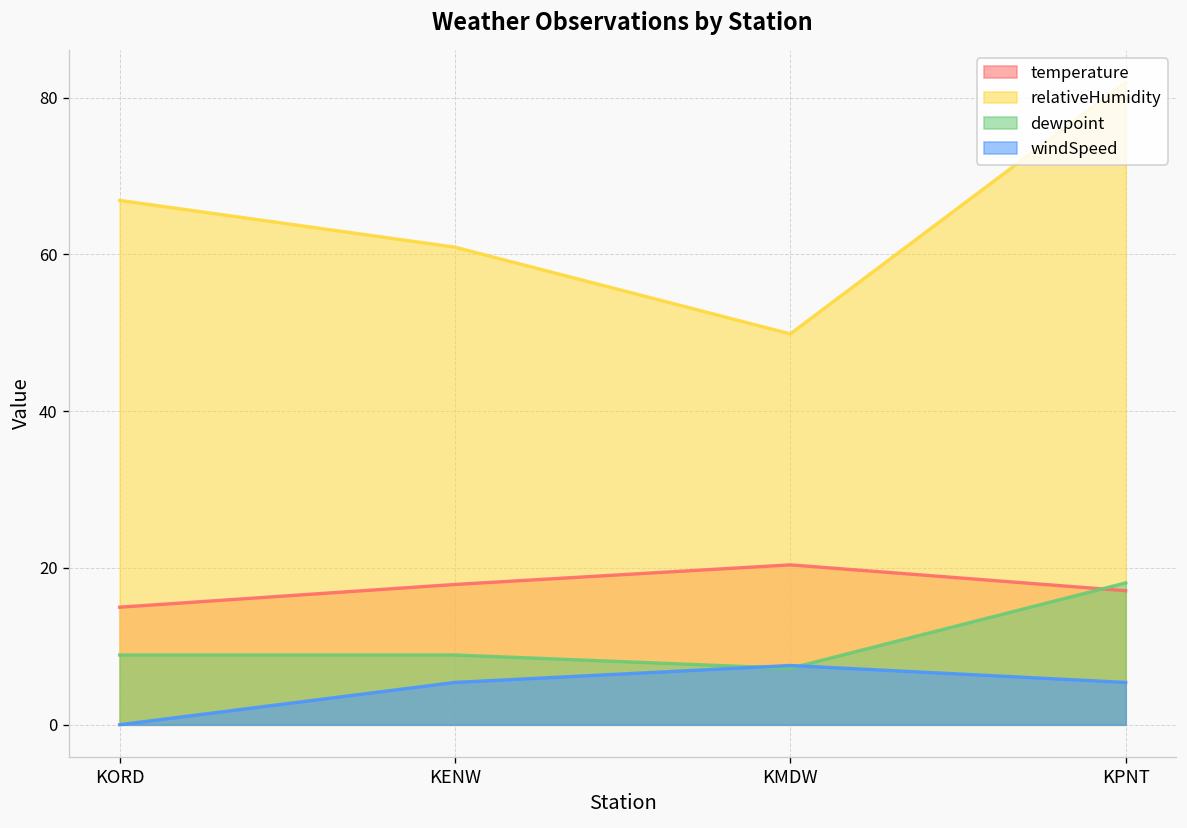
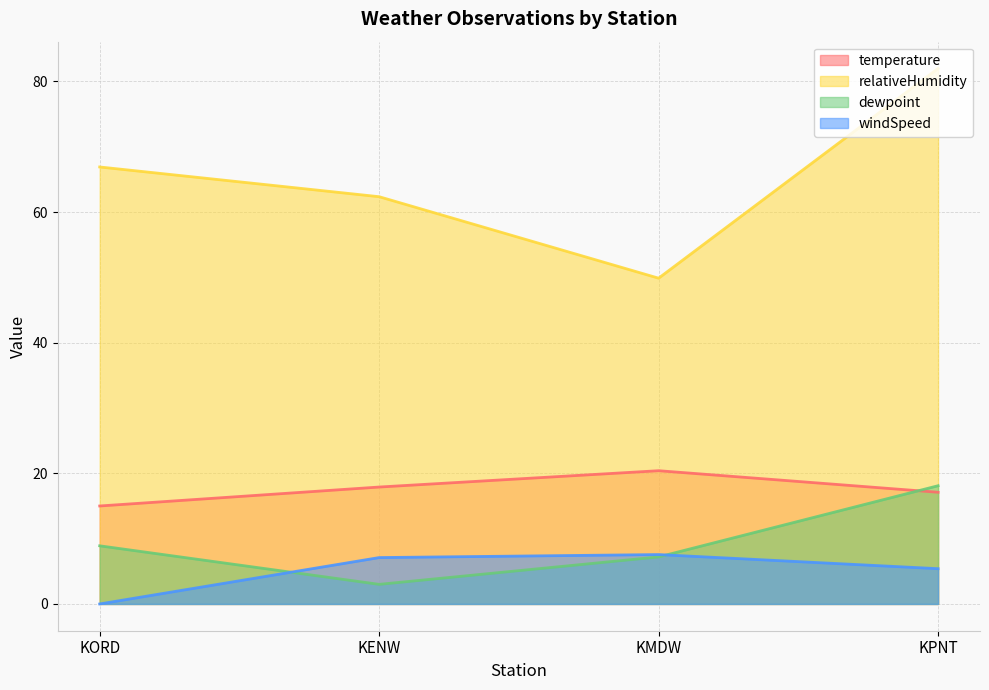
  {
    "temperature": {
      "KORD": 15,
      "KENW": 18,
      "KMDW": 20,
      "KPNT": 17
    },
    "relativeHumidity": {
      "KORD": 67,
-     "KENW": 61,
+     "KENW": 62,
      "KMDW": 50
    },
    "dewpoint": {
      "KORD": 9,
-     "KENW": 9,
+     "KENW": 3,
      "KPNT": 18
    },
    "windSpeed": {
      "KORD": 0,
-     "KENW": 5,
+     "KENW": 7,
      "KPNT": 5
    }
  }
